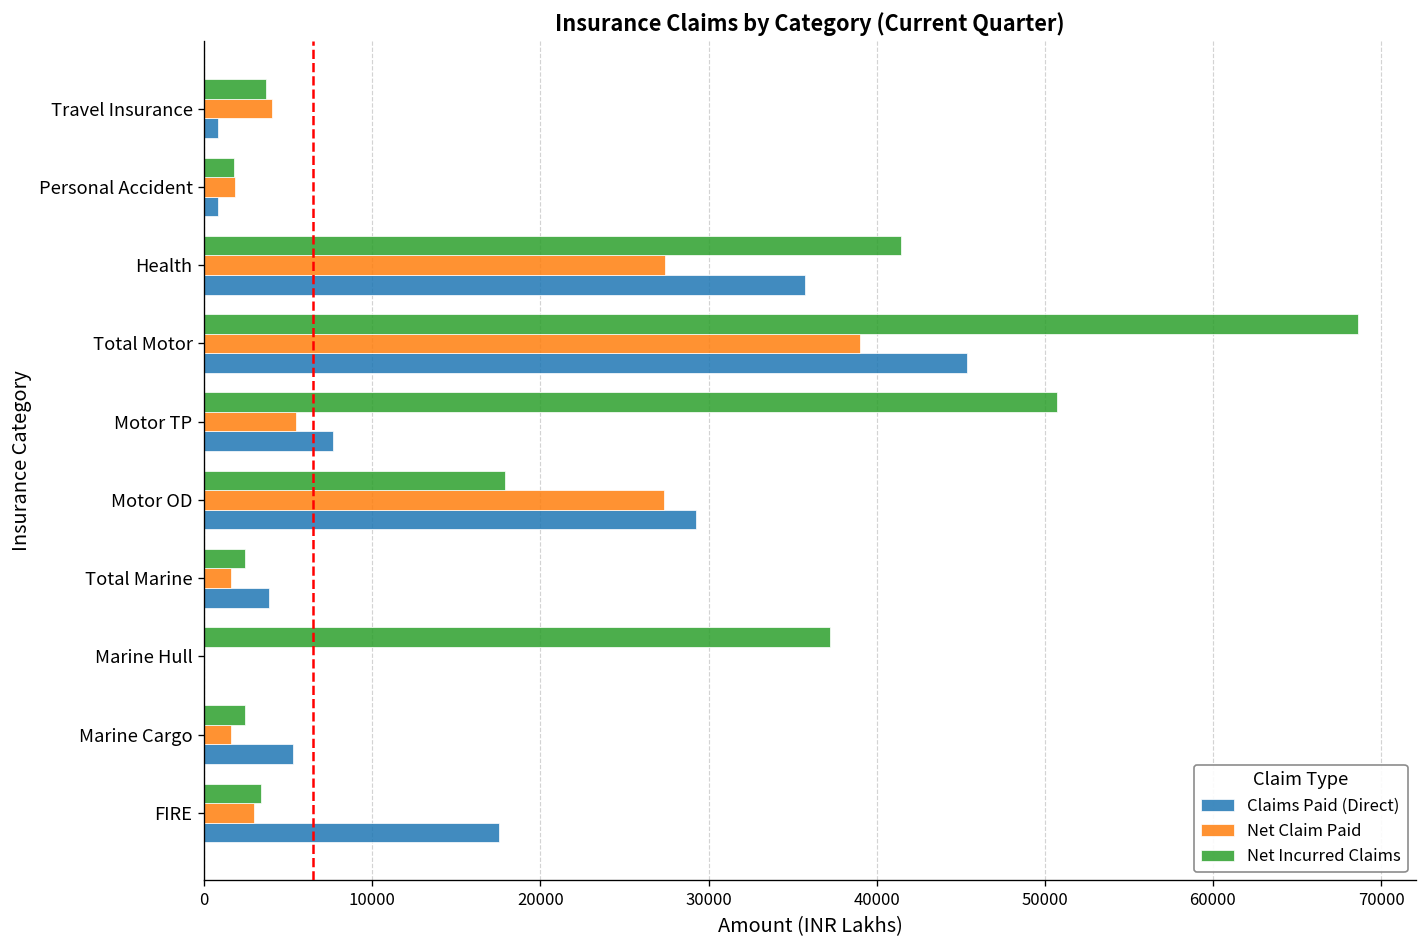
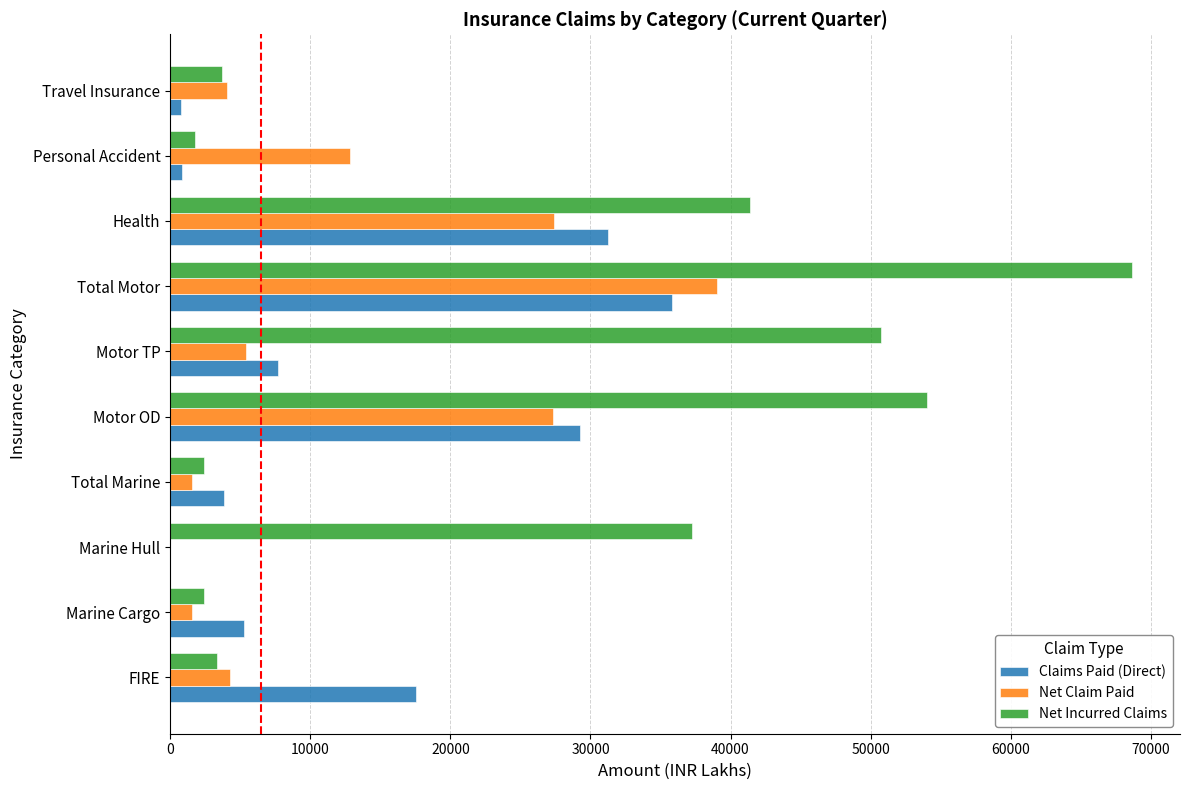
  {
    "Claims Paid (Direct)": {
      "Travel Insurance": 800,
      "Personal Accident": 800,
-     "Health": 35800,
-     "Total Motor": 45400,
+     "Health": 31200,
+     "Total Motor": 35800,
      "Motor TP": 7700,
      "Motor OD": 29300,
      "Total Marine": 3800,
      "Marine Cargo": 5300,
      "FIRE": 17500
    },
    "Net Claim Paid": {
      "Travel Insurance": 4000,
-     "Personal Accident": 1800,
+     "Personal Accident": 12800,
      "Health": 27400,
      "Total Motor": 39000,
      "Motor TP": 5400,
      "Motor OD": 27300,
      "Total Marine": 1600,
      "Marine Hull": 0,
      "Marine Cargo": 1600,
-     "FIRE": 3000
+     "FIRE": 4300
    },
    "Net Incurred Claims": {
      "Travel Insurance": 3700,
      "Personal Accident": 1800,
      "Health": 41400,
      "Total Motor": 68600,
      "Motor TP": 50800,
-     "Motor OD": 17900,
+     "Motor OD": 54000,
      "Total Marine": 2400,
      "Marine Hull": 37200,
      "Marine Cargo": 2400,
      "FIRE": 3400
    }
  }
